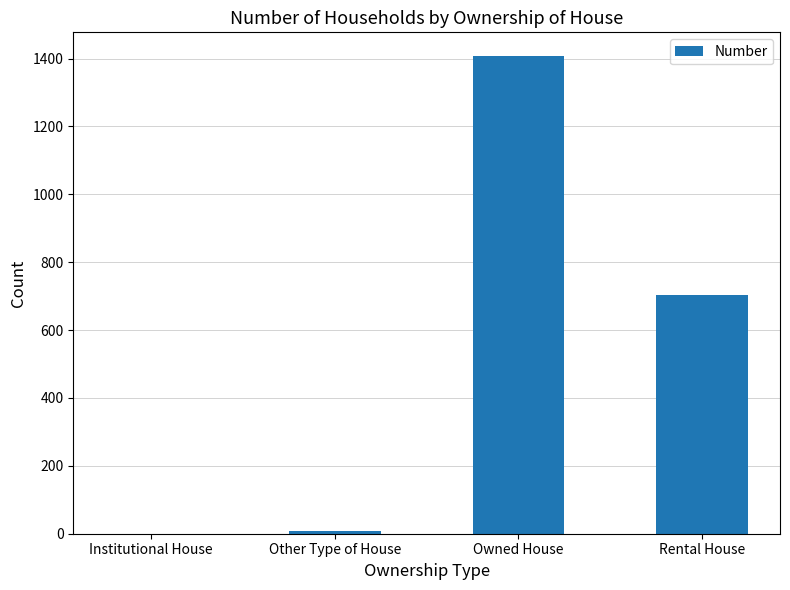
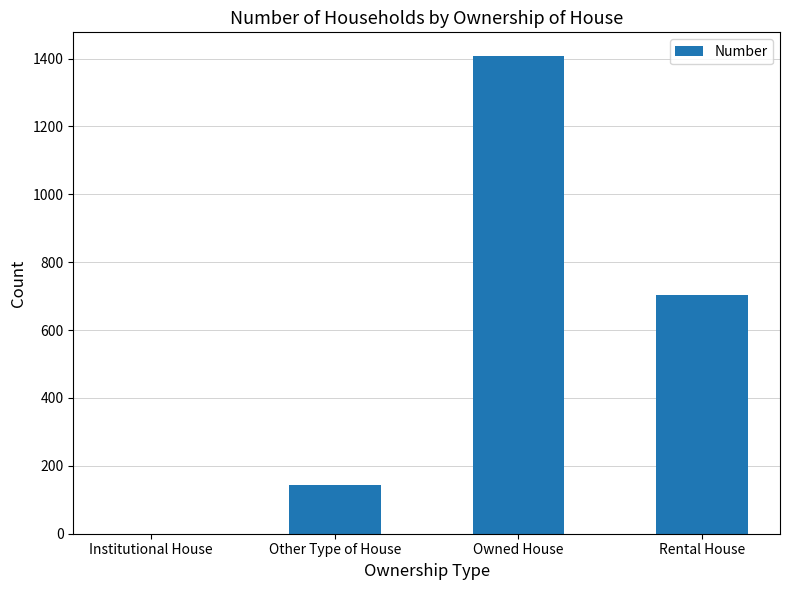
  {
    "Institutional House": 0,
-   "Other Type of House": 10,
+   "Other Type of House": 150,
    "Owned House": 1410,
    "Rental House": 700
  }
